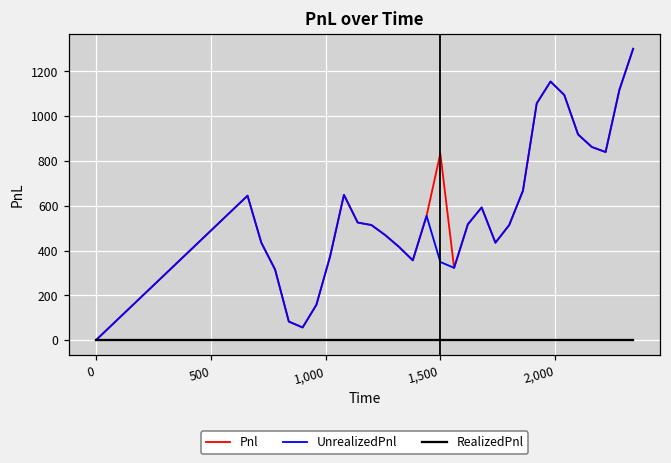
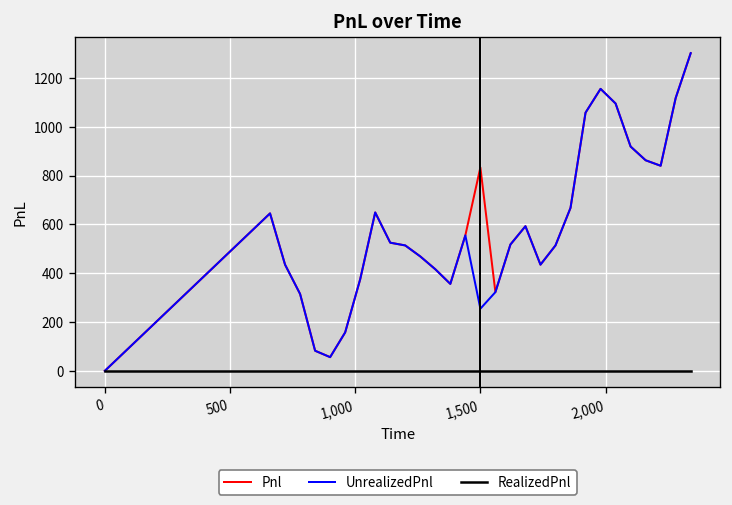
  {
    "Pnl": {
      "1,500": 830
    },
    "UnrealizedPnl": {
-     "1,500": 350
+     "1,500": 250
    },
    "RealizedPnl": {
      "1,500": 0
    }
  }
